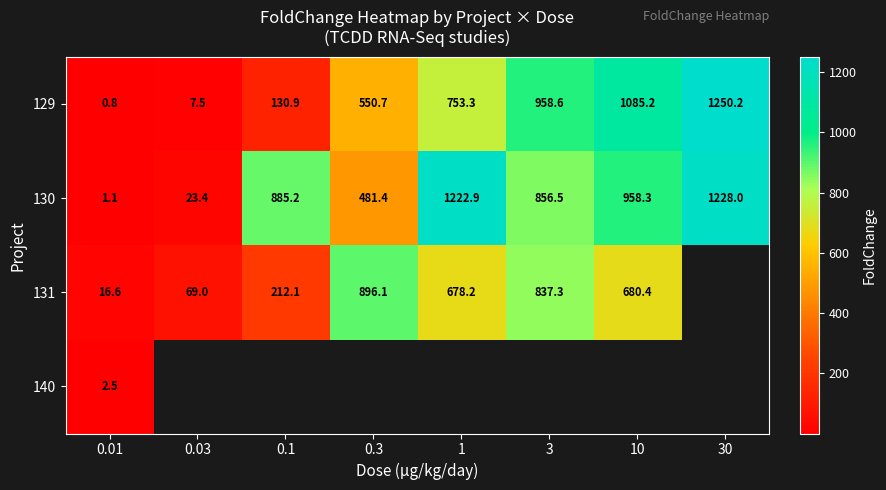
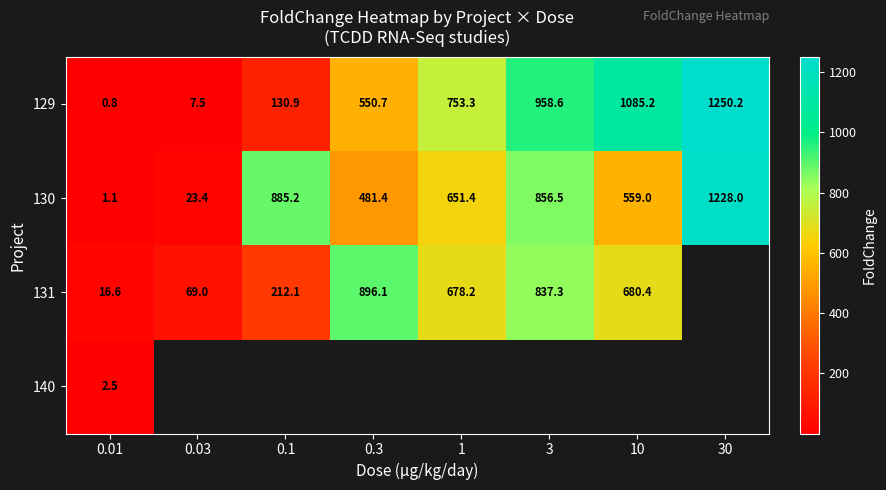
  {
    "129": {
      "0.01": 0.8,
      "0.03": 7.5,
      "0.1": 130.9,
      "0.3": 550.7,
      "1": 753.3,
      "3": 958.6,
      "10": 1085.2,
      "30": 1250.2
    },
    "130": {
      "0.01": 1.1,
      "0.03": 23.4,
      "0.1": 885.2,
      "0.3": 481.4,
-     "1": 1222.9,
+     "1": 651.4,
      "3": 856.5,
-     "10": 958.3,
+     "10": 559.0,
      "30": 1228.0
    },
    "131": {
      "0.01": 16.6,
      "0.03": 69.0,
      "0.1": 212.1,
      "0.3": 896.1,
      "1": 678.2,
      "3": 837.3,
      "10": 680.4
    },
    "140": {
      "0.01": 2.5
    }
  }
